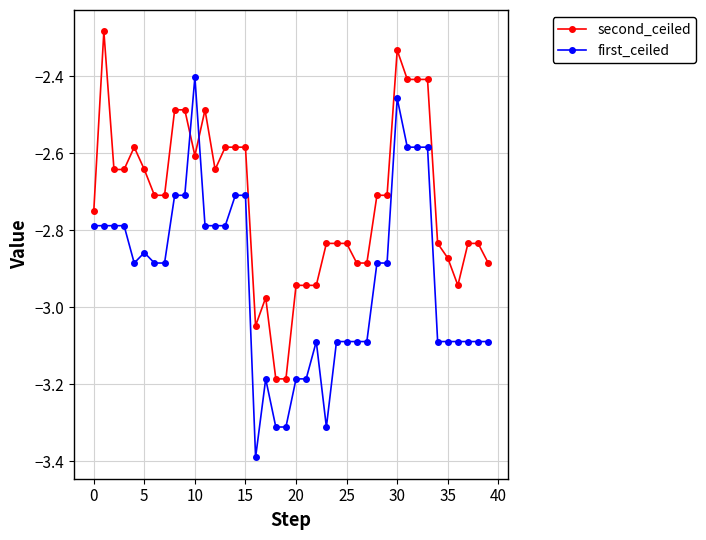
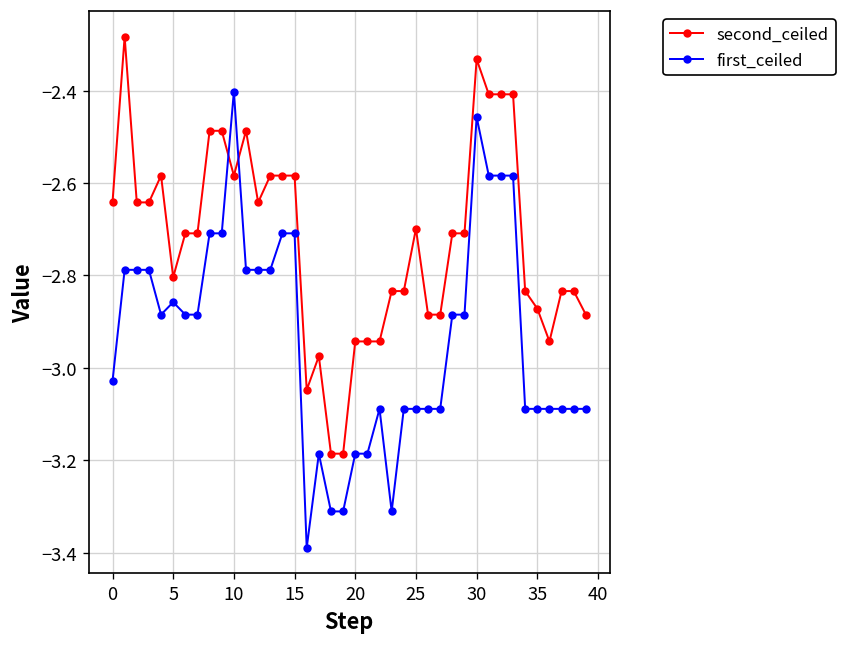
  {
    "second_ceiled": {
-     "0": -2.75,
-     "5": -2.64,
-     "10": -2.61,
+     "0": -2.64,
+     "5": -2.80,
+     "10": -2.58,
      "15": -2.58,
      "20": -2.94,
-     "25": -2.83,
+     "25": -2.70,
      "30": -2.33,
      "35": -2.87
    },
    "first_ceiled": {
-     "0": -2.79,
+     "0": -3.03,
      "5": -2.86,
      "10": -2.40,
      "15": -2.71,
      "20": -3.19,
      "25": -3.09,
      "30": -2.46,
      "35": -3.09
    }
  }
